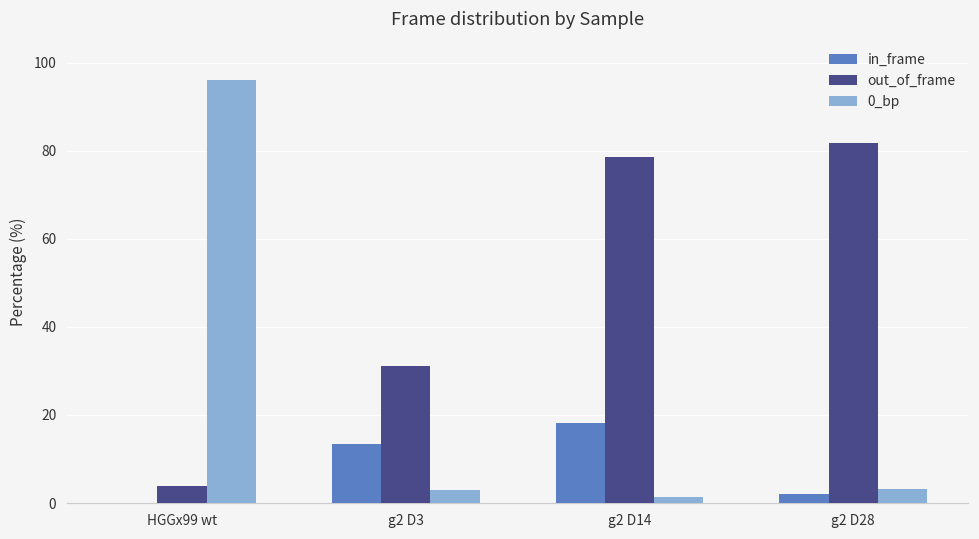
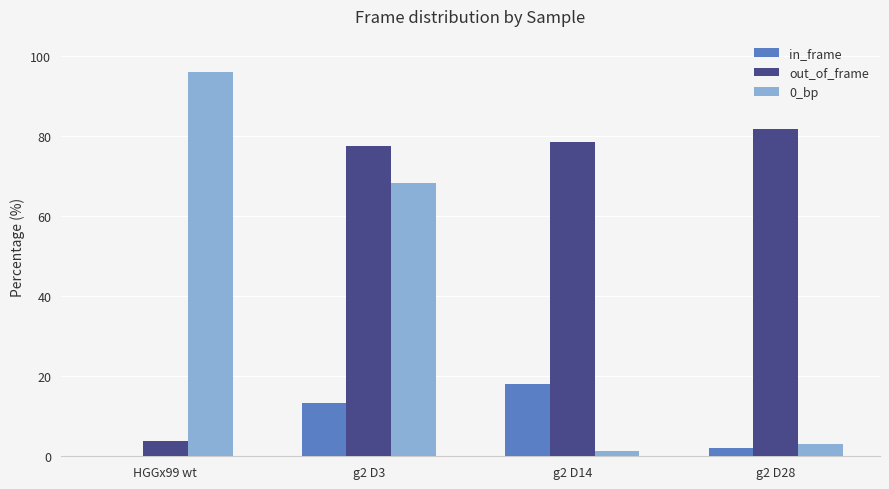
  {
    "in_frame": {
      "HGGx99 wt": 0,
      "g2 D3": 13,
      "g2 D14": 18,
      "g2 D28": 2
    },
    "out_of_frame": {
      "HGGx99 wt": 4,
-     "g2 D3": 31,
+     "g2 D3": 77,
      "g2 D14": 79,
      "g2 D28": 82
    },
    "0_bp": {
      "HGGx99 wt": 96,
-     "g2 D3": 3,
+     "g2 D3": 68,
      "g2 D14": 1,
      "g2 D28": 3
    }
  }
